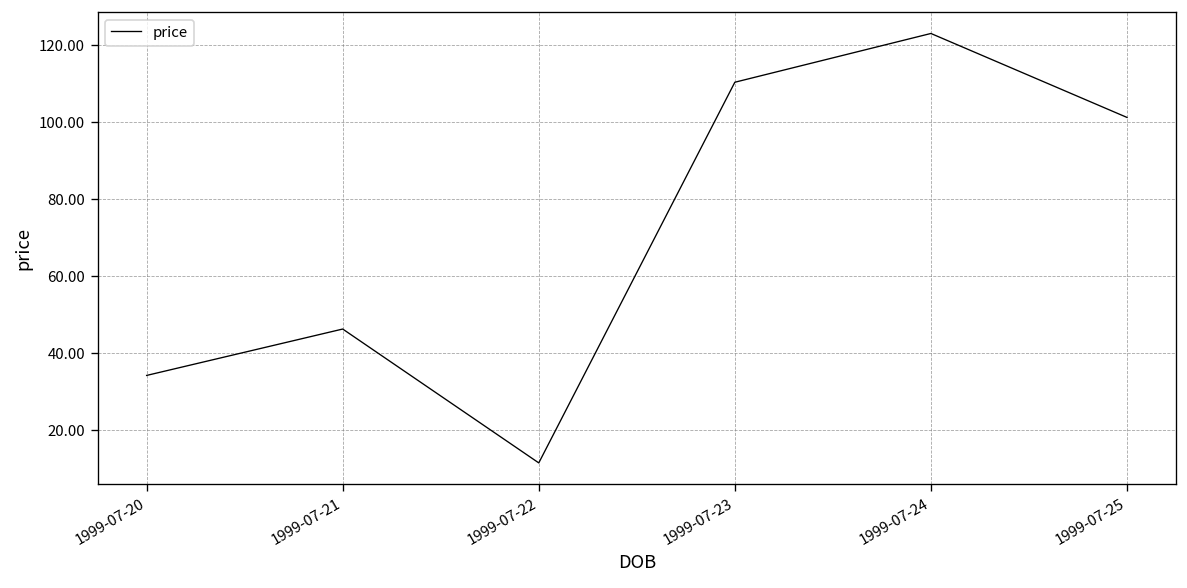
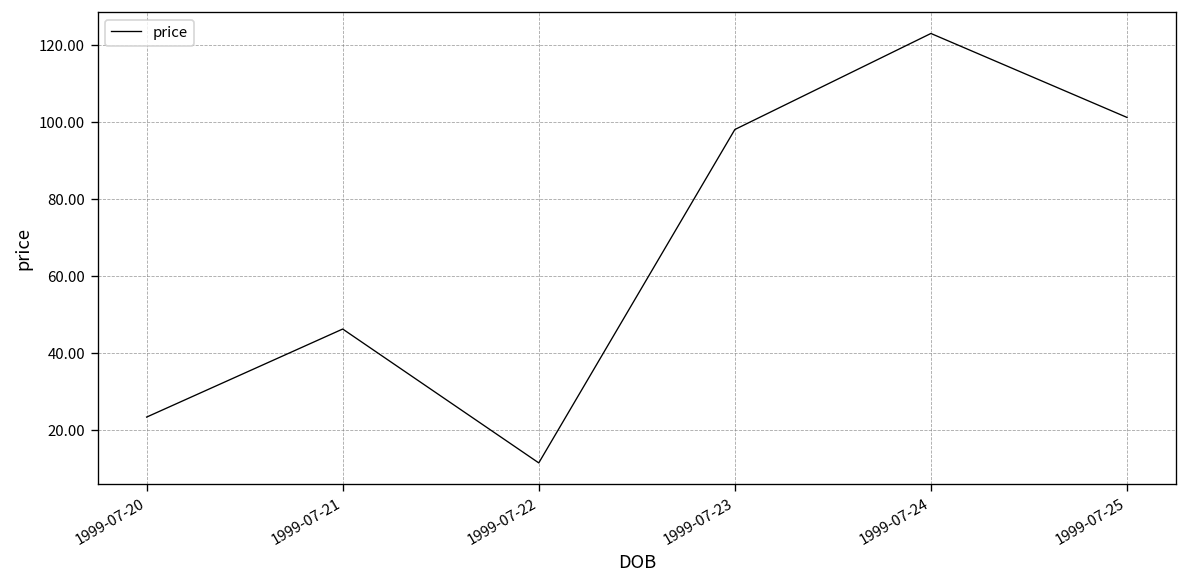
  {
-   "1999-07-20": 34,
+   "1999-07-20": 23,
    "1999-07-21": 46,
    "1999-07-22": 12,
-   "1999-07-23": 110,
+   "1999-07-23": 98,
    "1999-07-24": 123,
    "1999-07-25": 101
  }
